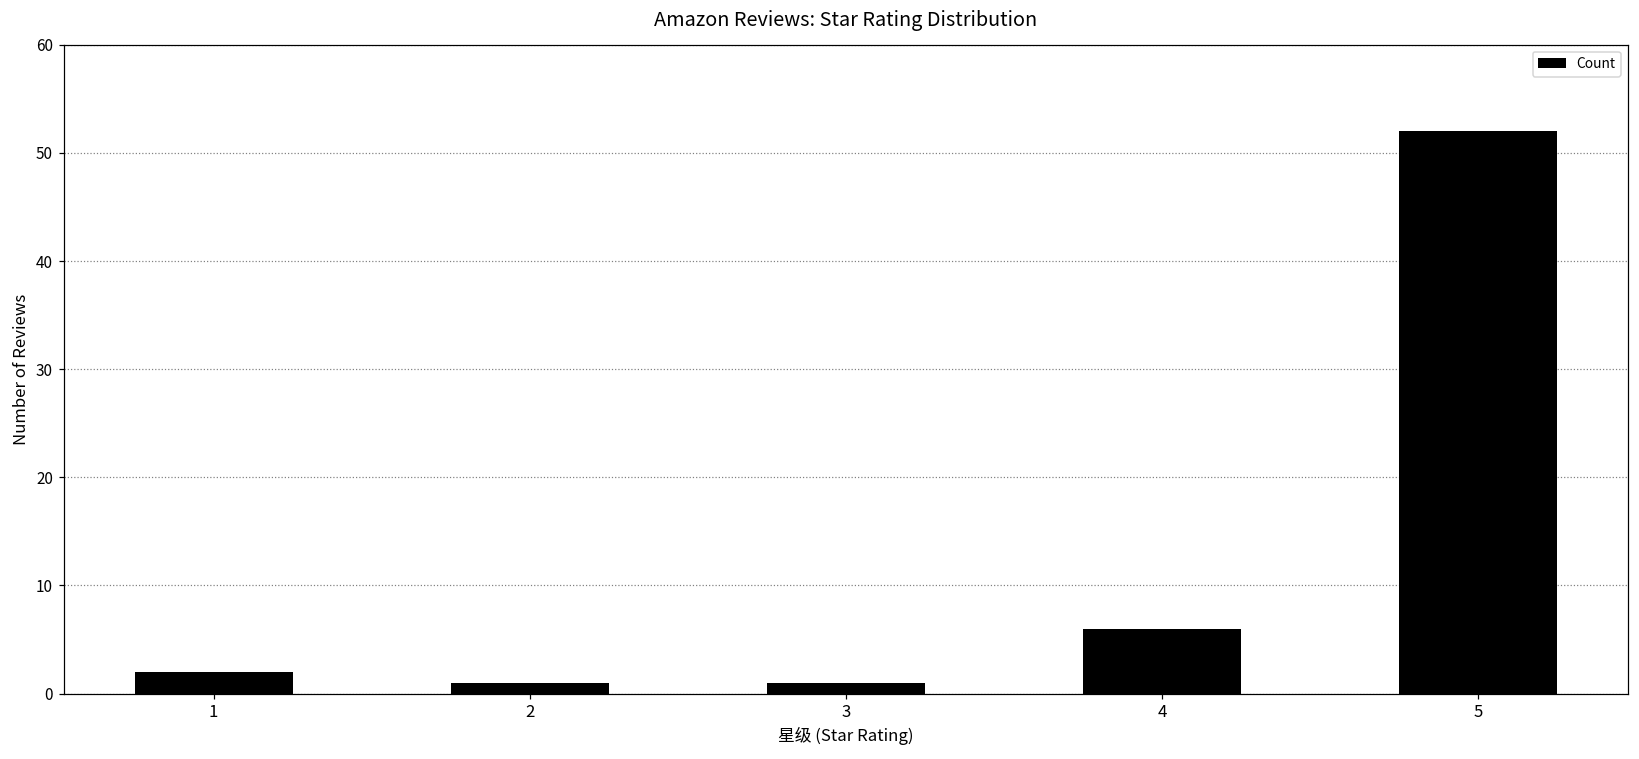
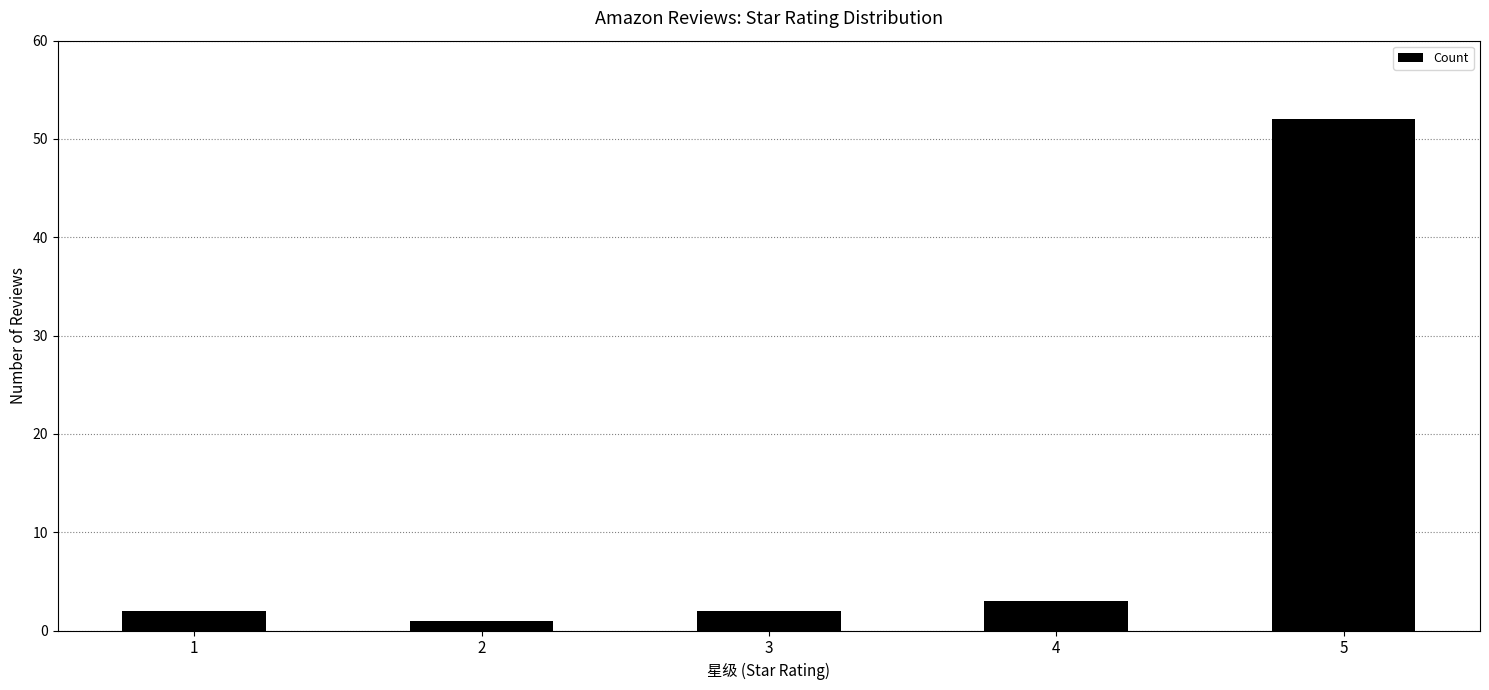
  {
    "1": 2,
    "2": 1,
-   "3": 1,
-   "4": 6,
+   "3": 2,
+   "4": 3,
    "5": 52
  }
